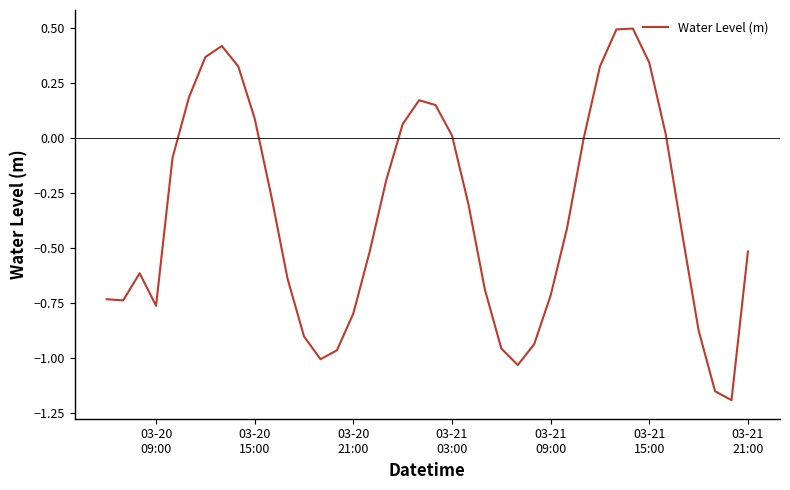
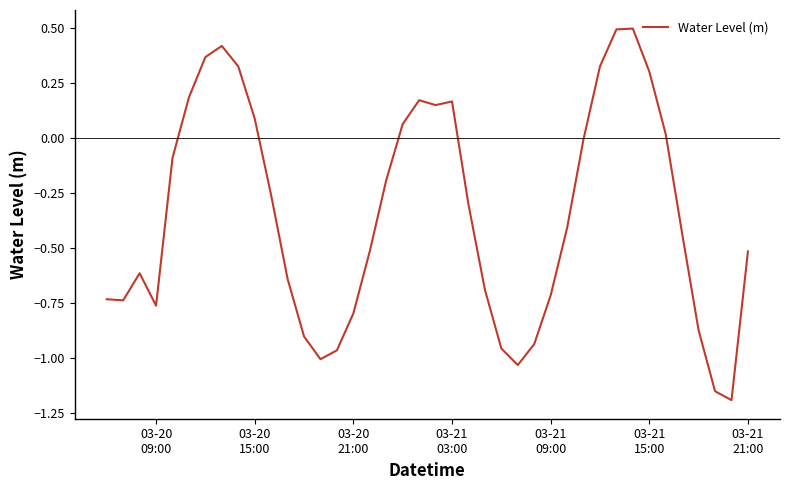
  {
    "03-20 09:00": -0.76,
    "03-20 15:00": 0.09,
    "03-20 21:00": -0.80,
-   "03-21 03:00": 0.01,
+   "03-21 03:00": 0.16,
    "03-21 09:00": -0.72,
-   "03-21 15:00": 0.34,
+   "03-21 15:00": 0.30,
    "03-21 21:00": -0.52
  }
